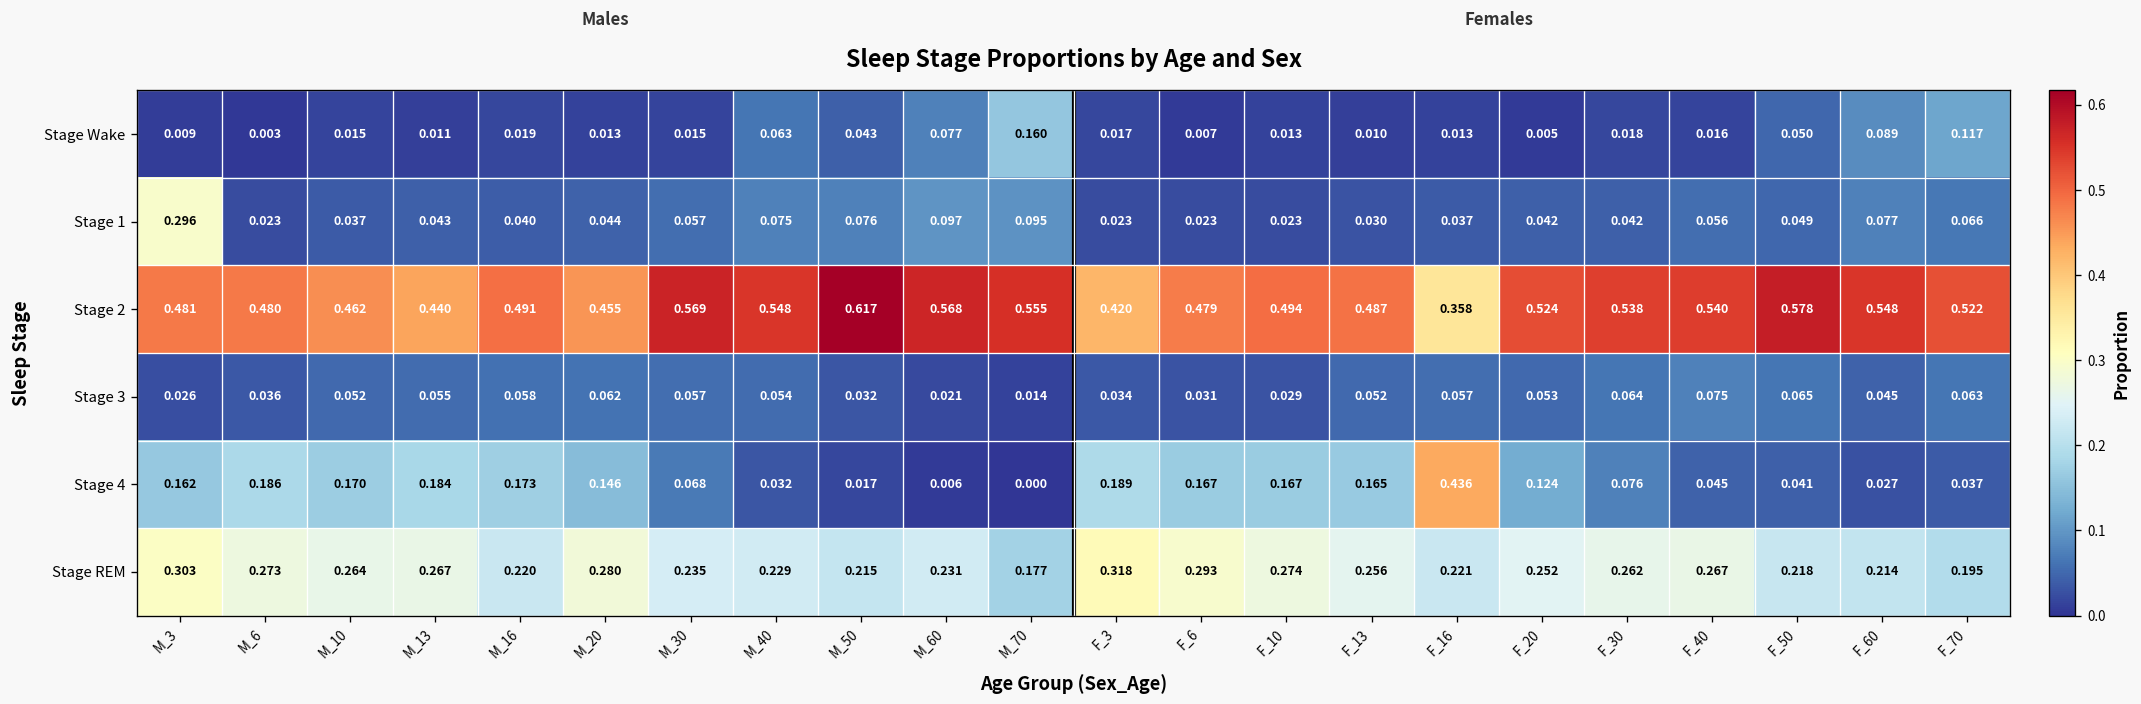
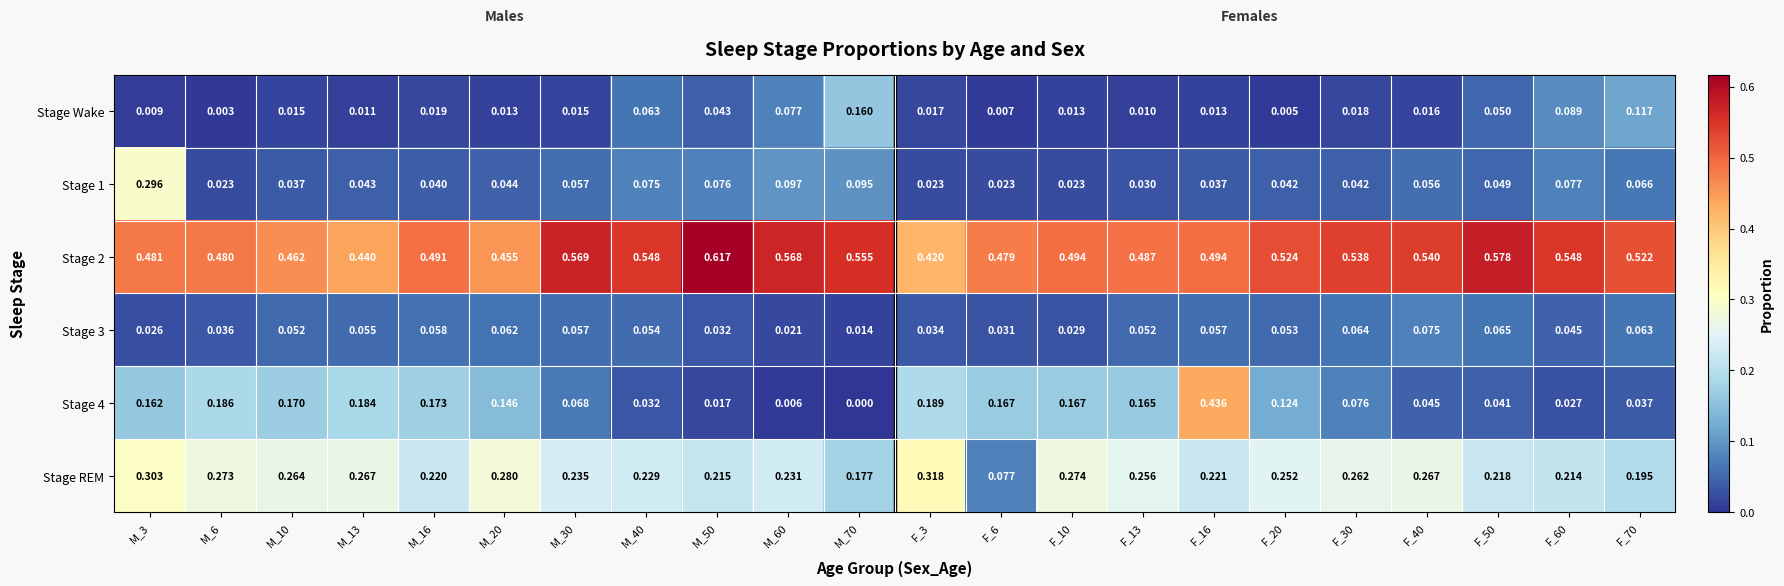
  {
    "Stage Wake": {
      "M_3": 0.009,
      "M_6": 0.003,
      "M_10": 0.015,
      "M_13": 0.011,
      "M_16": 0.019,
      "M_20": 0.013,
      "M_30": 0.015,
      "M_40": 0.063,
      "M_50": 0.043,
      "M_60": 0.077,
      "M_70": 0.160,
      "F_3": 0.017,
      "F_6": 0.007,
      "F_10": 0.013,
      "F_13": 0.010,
      "F_16": 0.013,
      "F_20": 0.005,
      "F_30": 0.018,
      "F_40": 0.016,
      "F_50": 0.050,
      "F_60": 0.089,
      "F_70": 0.117
    },
    "Stage 1": {
      "M_3": 0.296,
      "M_6": 0.023,
      "M_10": 0.037,
      "M_13": 0.043,
      "M_16": 0.040,
      "M_20": 0.044,
      "M_30": 0.057,
      "M_40": 0.075,
      "M_50": 0.076,
      "M_60": 0.097,
      "M_70": 0.095,
      "F_3": 0.023,
      "F_6": 0.023,
      "F_10": 0.023,
      "F_13": 0.030,
      "F_16": 0.037,
      "F_20": 0.042,
      "F_30": 0.042,
      "F_40": 0.056,
      "F_50": 0.049,
      "F_60": 0.077,
      "F_70": 0.066
    },
    "Stage 2": {
      "M_3": 0.481,
      "M_6": 0.480,
      "M_10": 0.462,
      "M_13": 0.440,
      "M_16": 0.491,
      "M_20": 0.455,
      "M_30": 0.569,
      "M_40": 0.548,
      "M_50": 0.617,
      "M_60": 0.568,
      "M_70": 0.555,
      "F_3": 0.420,
      "F_6": 0.479,
      "F_10": 0.494,
      "F_13": 0.487,
-     "F_16": 0.358,
+     "F_16": 0.494,
      "F_20": 0.524,
      "F_30": 0.538,
      "F_40": 0.540,
      "F_50": 0.578,
      "F_60": 0.548,
      "F_70": 0.522
    },
    "Stage 3": {
      "M_3": 0.026,
      "M_6": 0.036,
      "M_10": 0.052,
      "M_13": 0.055,
      "M_16": 0.058,
      "M_20": 0.062,
      "M_30": 0.057,
      "M_40": 0.054,
      "M_50": 0.032,
      "M_60": 0.021,
      "M_70": 0.014,
      "F_3": 0.034,
      "F_6": 0.031,
      "F_10": 0.029,
      "F_13": 0.052,
      "F_16": 0.057,
      "F_20": 0.053,
      "F_30": 0.064,
      "F_40": 0.075,
      "F_50": 0.065,
      "F_60": 0.045,
      "F_70": 0.063
    },
    "Stage 4": {
      "M_3": 0.162,
      "M_6": 0.186,
      "M_10": 0.170,
      "M_13": 0.184,
      "M_16": 0.173,
      "M_20": 0.146,
      "M_30": 0.068,
      "M_40": 0.032,
      "M_50": 0.017,
      "M_60": 0.006,
      "M_70": 0.000,
      "F_3": 0.189,
      "F_6": 0.167,
      "F_10": 0.167,
      "F_13": 0.165,
      "F_16": 0.436,
      "F_20": 0.124,
      "F_30": 0.076,
      "F_40": 0.045,
      "F_50": 0.041,
      "F_60": 0.027,
      "F_70": 0.037
    },
    "Stage REM": {
      "M_3": 0.303,
      "M_6": 0.273,
      "M_10": 0.264,
      "M_13": 0.267,
      "M_16": 0.220,
      "M_20": 0.280,
      "M_30": 0.235,
      "M_40": 0.229,
      "M_50": 0.215,
      "M_60": 0.231,
      "M_70": 0.177,
      "F_3": 0.318,
-     "F_6": 0.293,
+     "F_6": 0.077,
      "F_10": 0.274,
      "F_13": 0.256,
      "F_16": 0.221,
      "F_20": 0.252,
      "F_30": 0.262,
      "F_40": 0.267,
      "F_50": 0.218,
      "F_60": 0.214,
      "F_70": 0.195
    }
  }
